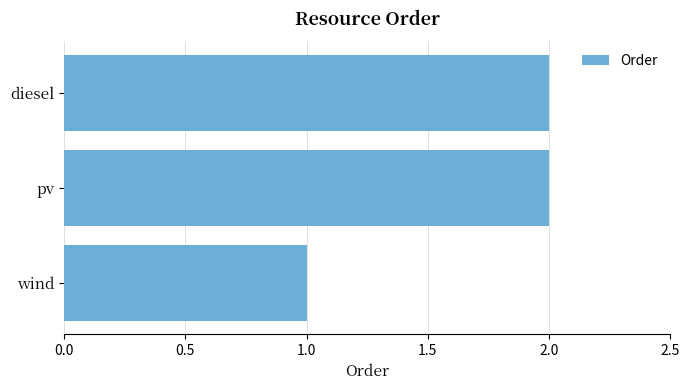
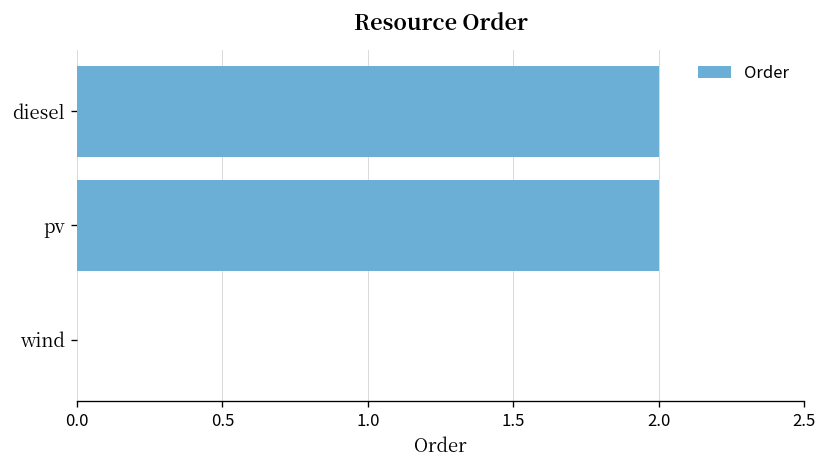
  {
    "diesel": 2,
    "pv": 2,
-   "wind": 1
+   "wind": 0
  }
